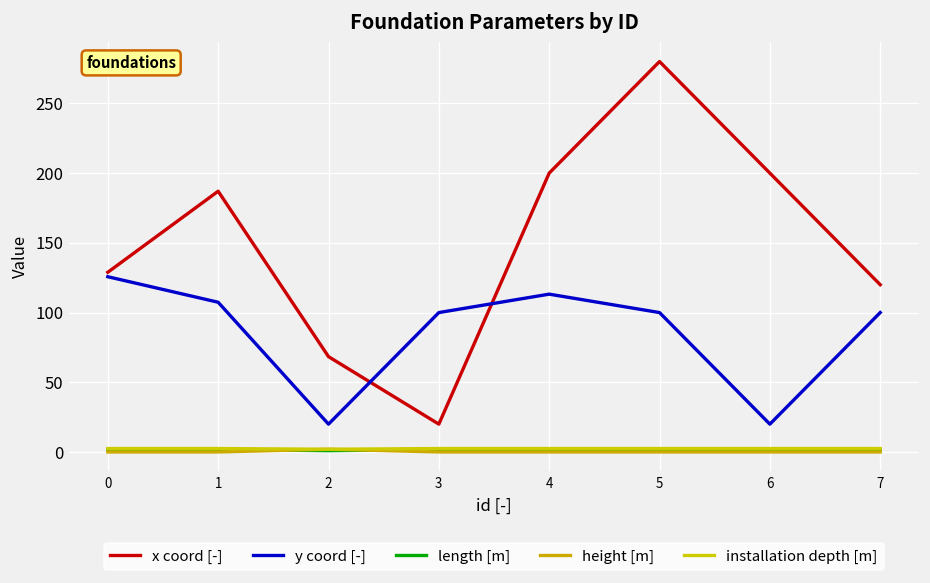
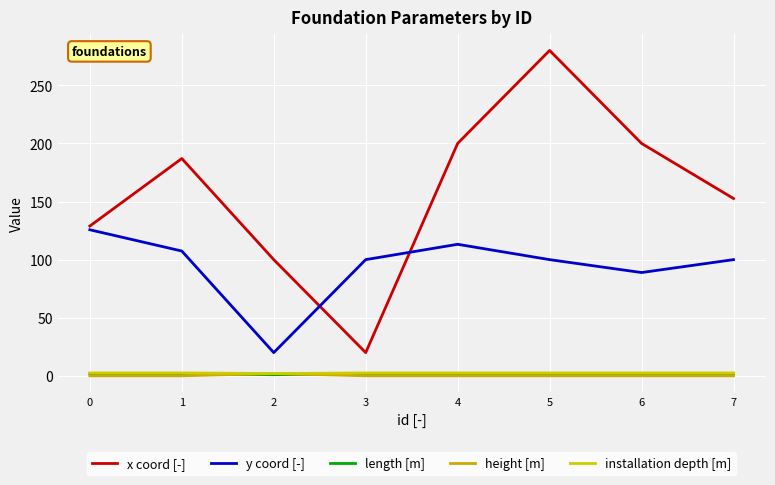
  {
    "x coord [-]": {
      "0": 129,
      "1": 187,
-     "2": 68,
+     "2": 100,
      "3": 20,
      "4": 200,
      "5": 280,
      "6": 200,
-     "7": 120
+     "7": 153
    },
    "y coord [-]": {
      "0": 126,
      "1": 107,
      "2": 20,
      "3": 100,
      "4": 113,
      "5": 100,
-     "6": 20,
+     "6": 89,
      "7": 100
    }
  }
